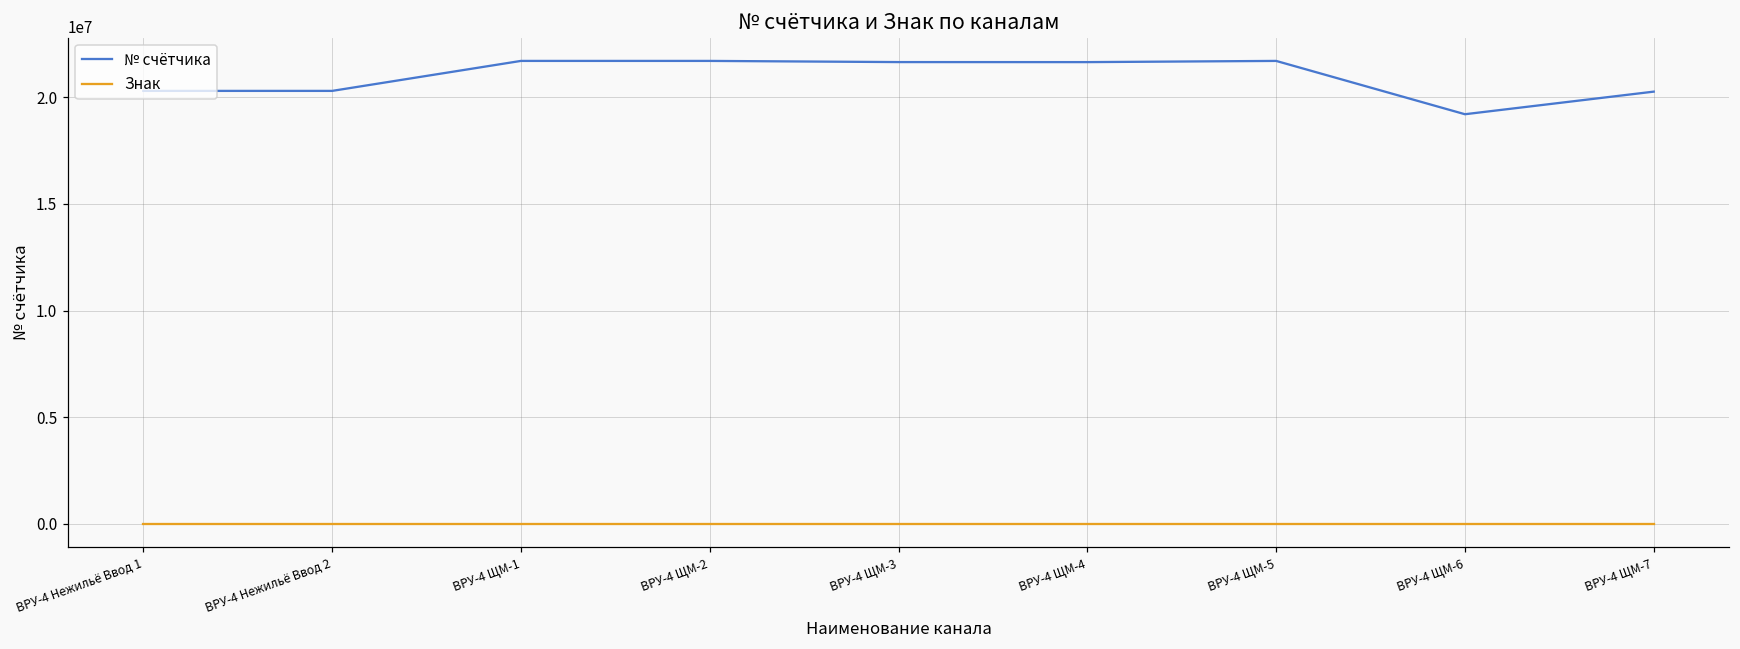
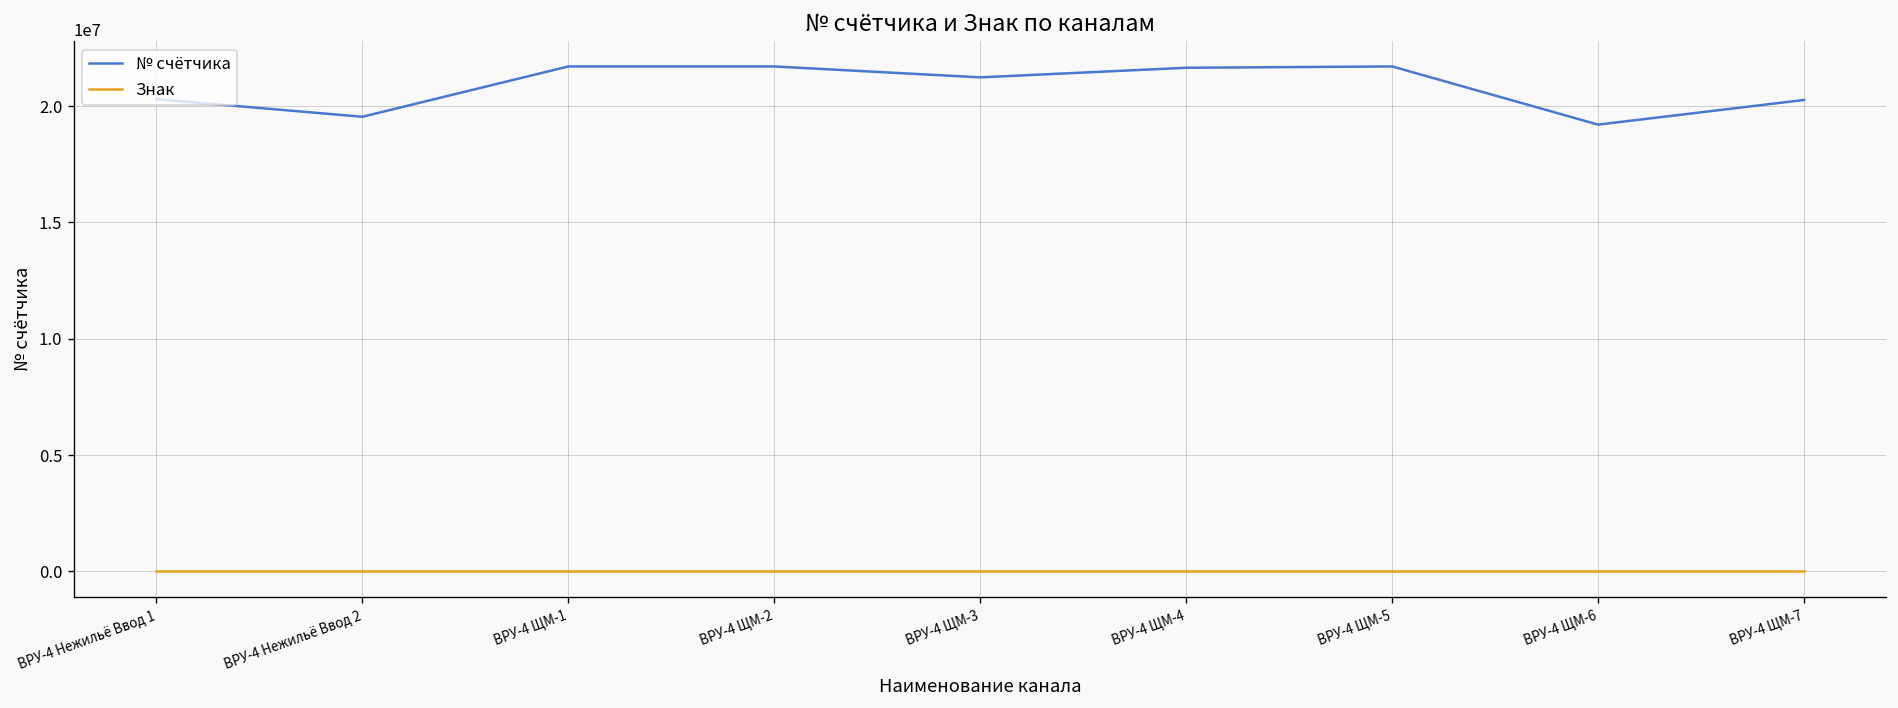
  {
    "№ счётчика": {
-     "ВРУ-4 Нежильё Ввод 2": 20300000,
+     "ВРУ-4 Нежильё Ввод 2": 19500000,
      "ВРУ-4 ЩМ-1": 21700000,
      "ВРУ-4 ЩМ-2": 21700000,
-     "ВРУ-4 ЩМ-3": 21600000,
+     "ВРУ-4 ЩМ-3": 21200000,
      "ВРУ-4 ЩМ-4": 21600000,
      "ВРУ-4 ЩМ-5": 21700000,
      "ВРУ-4 ЩМ-6": 19200000,
      "ВРУ-4 ЩМ-7": 20300000
    },
    "Знак": {
      "ВРУ-4 Нежильё Ввод 1": 0,
      "ВРУ-4 Нежильё Ввод 2": 0,
      "ВРУ-4 ЩМ-1": 0,
      "ВРУ-4 ЩМ-2": 0,
      "ВРУ-4 ЩМ-3": 0,
      "ВРУ-4 ЩМ-4": 0,
      "ВРУ-4 ЩМ-5": 0,
      "ВРУ-4 ЩМ-6": 0,
      "ВРУ-4 ЩМ-7": 0
    }
  }
